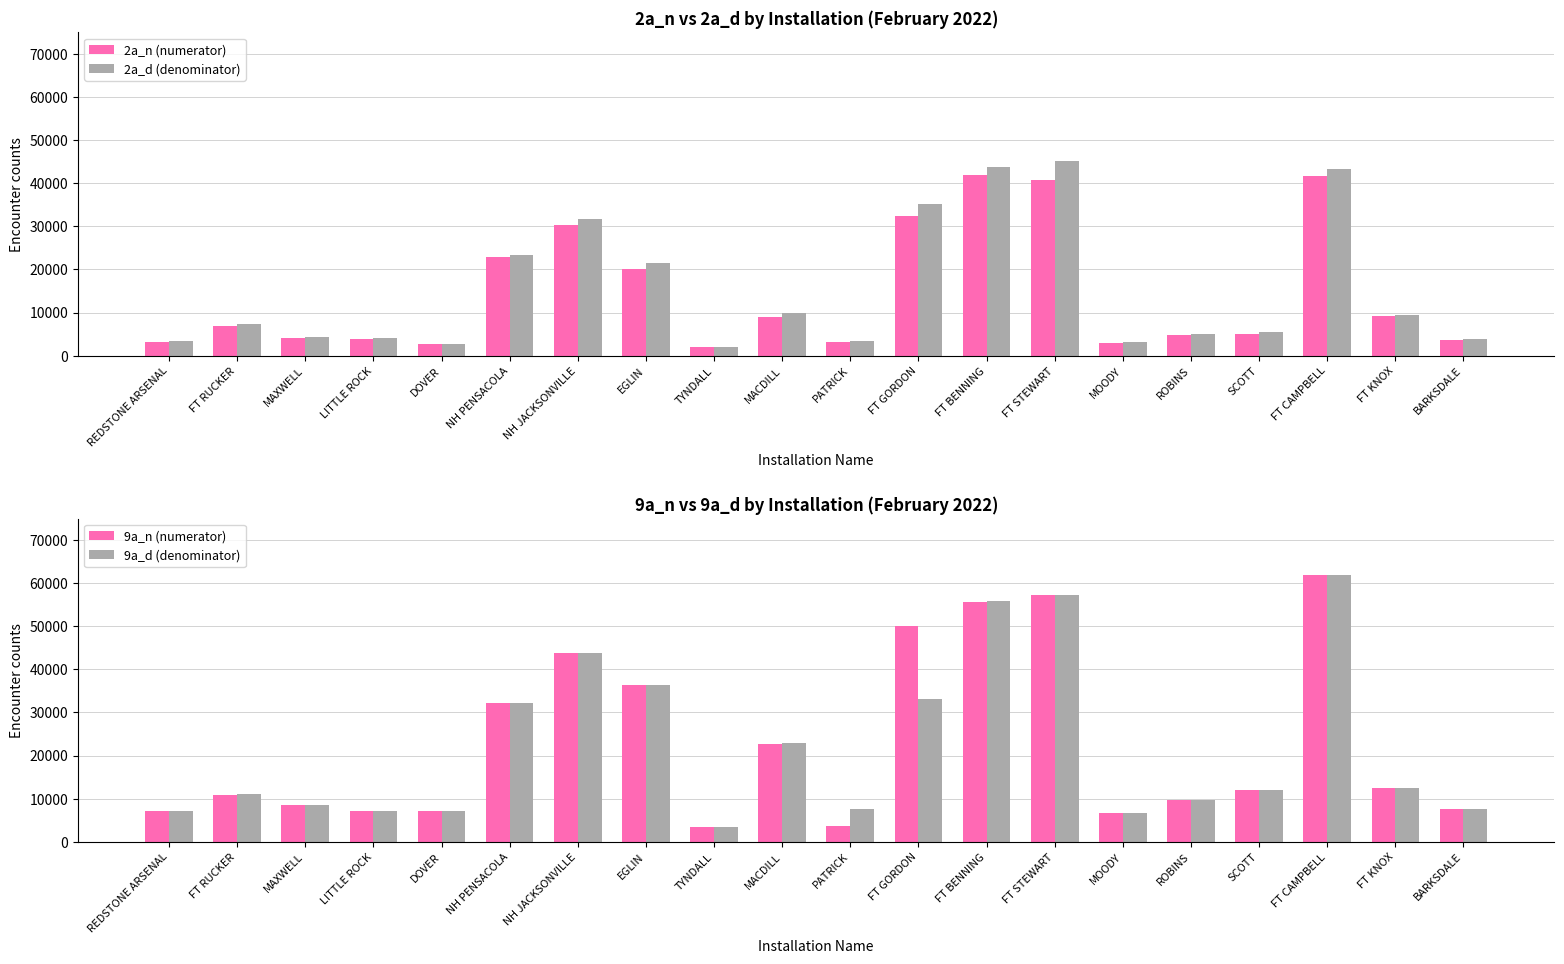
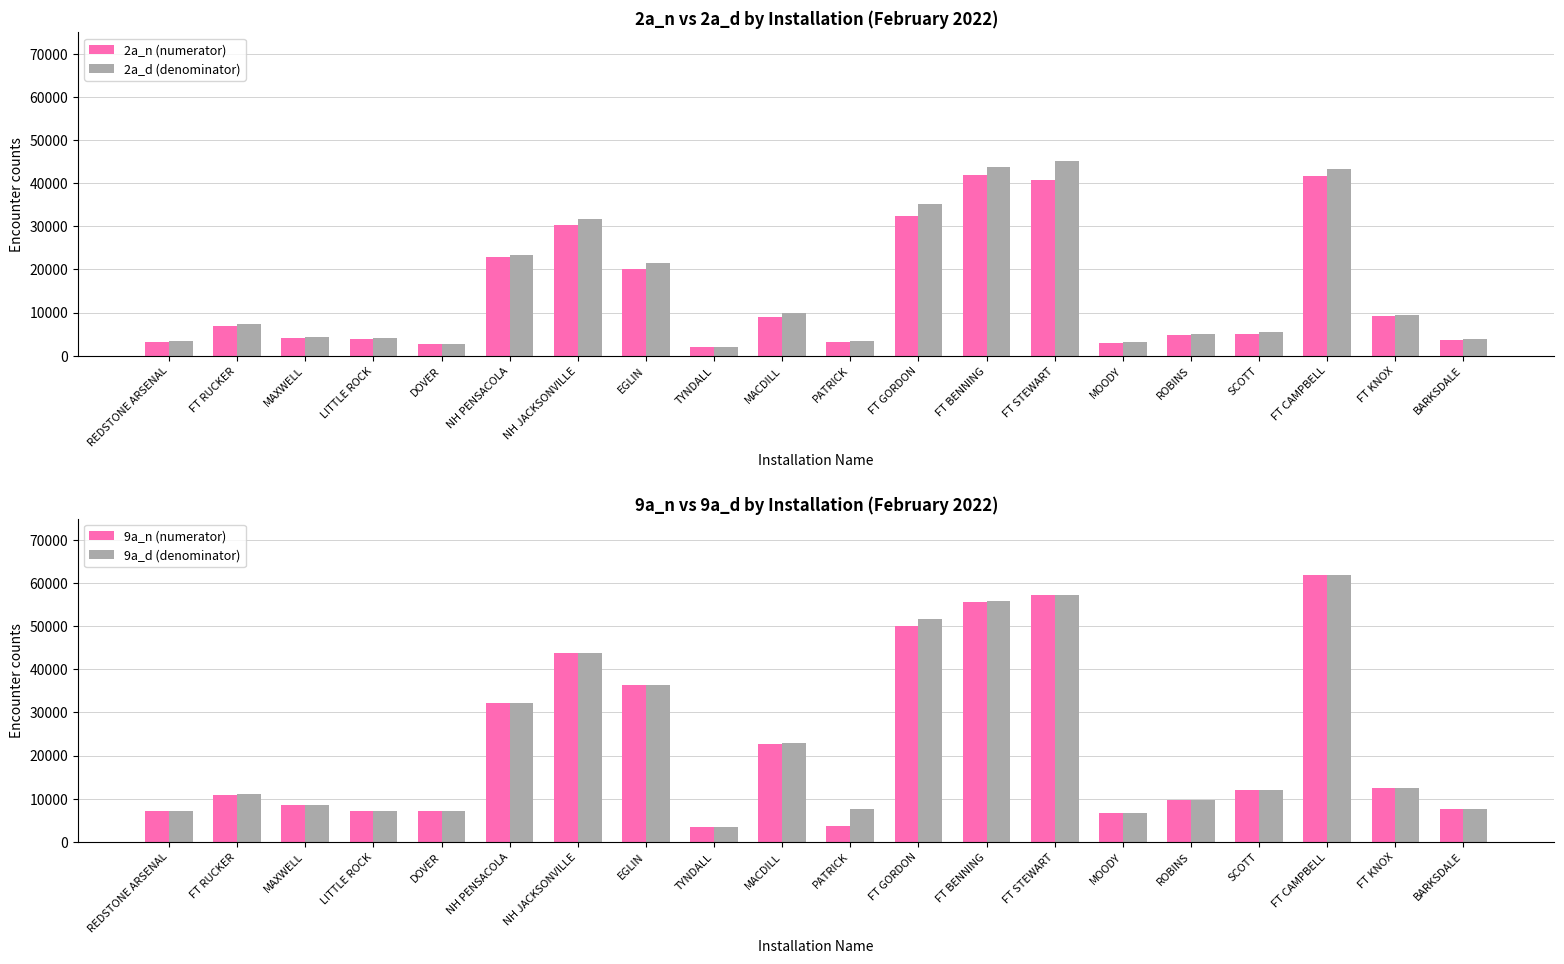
  {
    "2a_n vs 2a_d by Installation (February 2022)": {
      "2a_n (numerator)": {
        "REDSTONE ARSENAL": 3000,
        "FT RUCKER": 7000,
        "MAXWELL": 4000,
        "LITTLE ROCK": 4000,
        "DOVER": 3000,
        "NH PENSACOLA": 23000,
        "NH JACKSONVILLE": 30000,
        "EGLIN": 20000,
        "TYNDALL": 2000,
        "MACDILL": 9000,
        "PATRICK": 3000,
        "FT GORDON": 32000,
        "FT BENNING": 42000,
        "FT STEWART": 41000,
        "MOODY": 3000,
        "ROBINS": 5000,
        "SCOTT": 5000,
        "FT CAMPBELL": 42000,
        "FT KNOX": 9000,
        "BARKSDALE": 4000
      },
      "2a_d (denominator)": {
        "REDSTONE ARSENAL": 3000,
        "FT RUCKER": 7000,
        "MAXWELL": 4000,
        "LITTLE ROCK": 4000,
        "DOVER": 3000,
        "NH PENSACOLA": 23000,
        "NH JACKSONVILLE": 32000,
        "EGLIN": 21000,
        "TYNDALL": 2000,
        "MACDILL": 10000,
        "PATRICK": 3000,
        "FT GORDON": 35000,
        "FT BENNING": 44000,
        "FT STEWART": 45000,
        "MOODY": 3000,
        "ROBINS": 5000,
        "SCOTT": 5000,
        "FT CAMPBELL": 43000,
        "FT KNOX": 9000,
        "BARKSDALE": 4000
      }
    },
    "9a_n vs 9a_d by Installation (February 2022)": {
      "9a_n (numerator)": {
        "REDSTONE ARSENAL": 7000,
        "FT RUCKER": 11000,
        "MAXWELL": 8000,
        "LITTLE ROCK": 7000,
        "DOVER": 7000,
        "NH PENSACOLA": 32000,
        "NH JACKSONVILLE": 44000,
        "EGLIN": 36000,
        "TYNDALL": 3000,
        "MACDILL": 23000,
        "PATRICK": 4000,
        "FT GORDON": 50000,
        "FT BENNING": 56000,
        "FT STEWART": 57000,
        "MOODY": 7000,
        "ROBINS": 10000,
        "SCOTT": 12000,
        "FT CAMPBELL": 62000,
        "FT KNOX": 13000,
        "BARKSDALE": 8000
      },
      "9a_d (denominator)": {
        "REDSTONE ARSENAL": 7000,
        "FT RUCKER": 11000,
        "MAXWELL": 9000,
        "LITTLE ROCK": 7000,
        "DOVER": 7000,
        "NH PENSACOLA": 32000,
        "NH JACKSONVILLE": 44000,
        "EGLIN": 36000,
        "TYNDALL": 3000,
        "MACDILL": 23000,
        "PATRICK": 7000,
-       "FT GORDON": 33000,
+       "FT GORDON": 52000,
        "FT BENNING": 56000,
        "FT STEWART": 57000,
        "MOODY": 7000,
        "ROBINS": 10000,
        "SCOTT": 12000,
        "FT CAMPBELL": 62000,
        "FT KNOX": 13000,
        "BARKSDALE": 8000
      }
    }
  }
